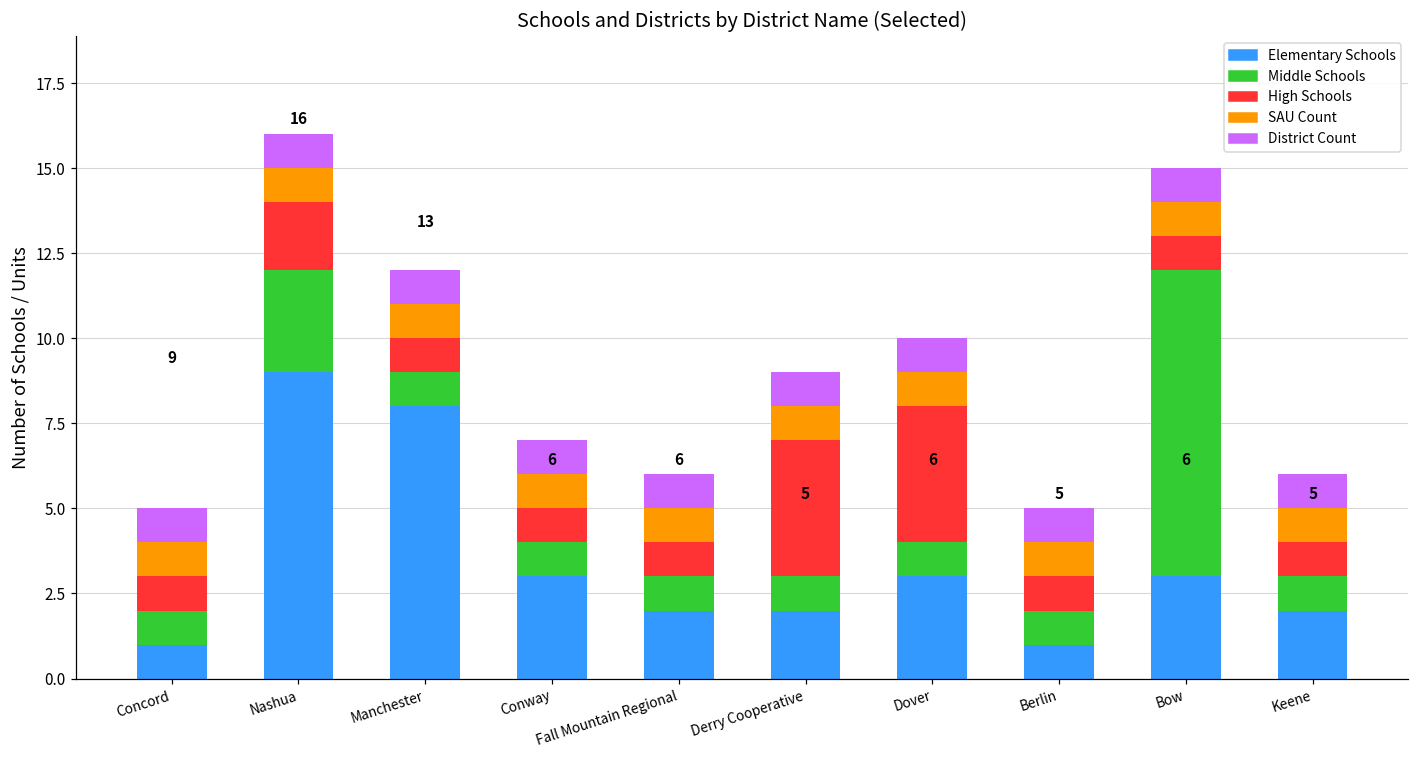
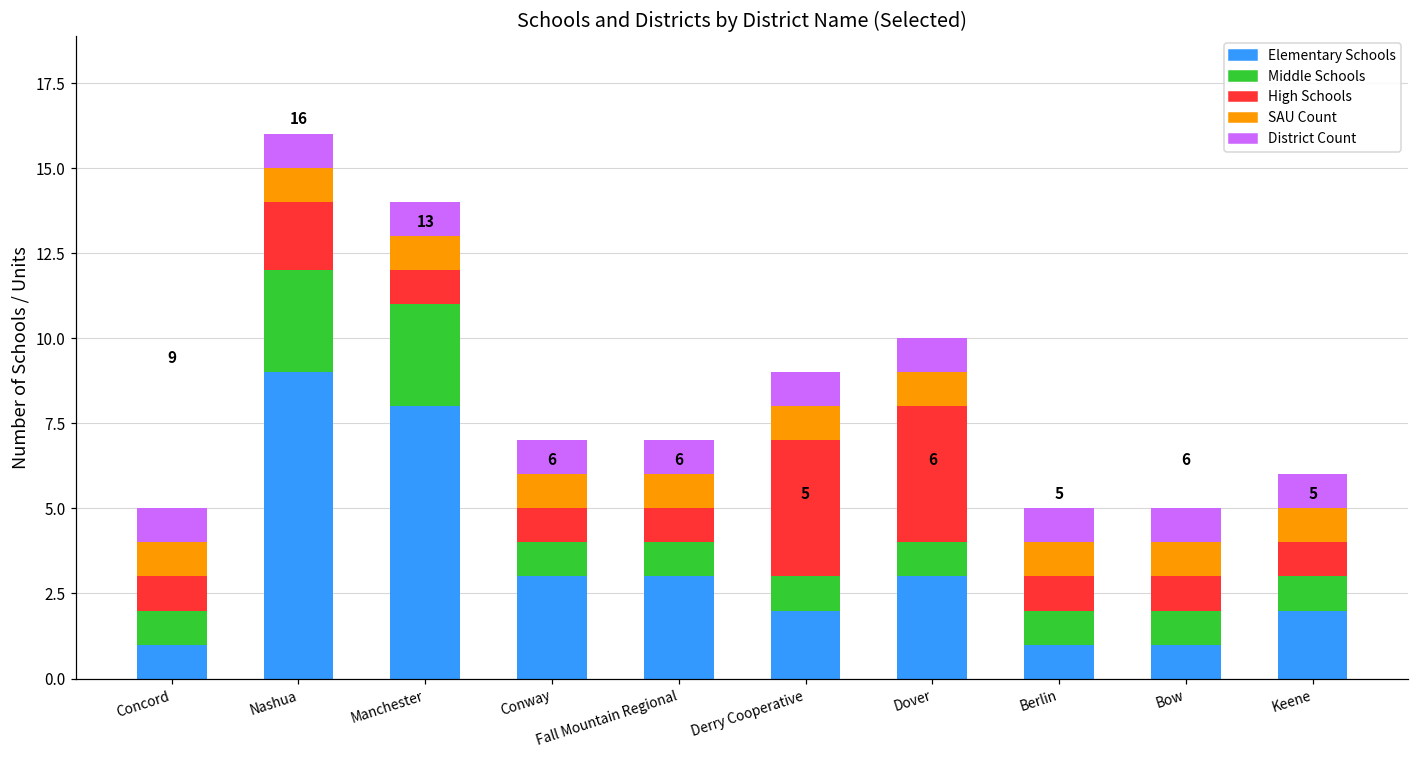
  {
    "Elementary Schools": {
      "Concord": 1,
      "Nashua": 9,
      "Manchester": 8,
      "Conway": 3,
-     "Fall Mountain Regional": 2,
+     "Fall Mountain Regional": 3,
      "Derry Cooperative": 2,
      "Dover": 3,
      "Berlin": 1,
-     "Bow": 3,
+     "Bow": 1,
      "Keene": 2
    },
    "Middle Schools": {
      "Concord": 1,
      "Nashua": 3,
-     "Manchester": 1,
+     "Manchester": 3,
      "Conway": 1,
      "Fall Mountain Regional": 1,
      "Derry Cooperative": 1,
      "Dover": 1,
      "Berlin": 1,
-     "Bow": 9,
+     "Bow": 1,
      "Keene": 1
    },
    "High Schools": {
      "Concord": 1,
      "Nashua": 2,
      "Manchester": 1,
      "Conway": 1,
      "Fall Mountain Regional": 1,
      "Berlin": 1,
      "Bow": 1,
      "Keene": 1
    },
    "SAU Count": {
      "Concord": 1,
      "Nashua": 1,
      "Manchester": 1,
      "Conway": 1,
      "Fall Mountain Regional": 1,
      "Derry Cooperative": 1,
      "Dover": 1,
      "Berlin": 1,
      "Bow": 1,
      "Keene": 1
    },
    "District Count": {
      "Concord": 1,
      "Manchester": 1,
      "Derry Cooperative": 1,
      "Dover": 1,
      "Bow": 1
    }
  }
